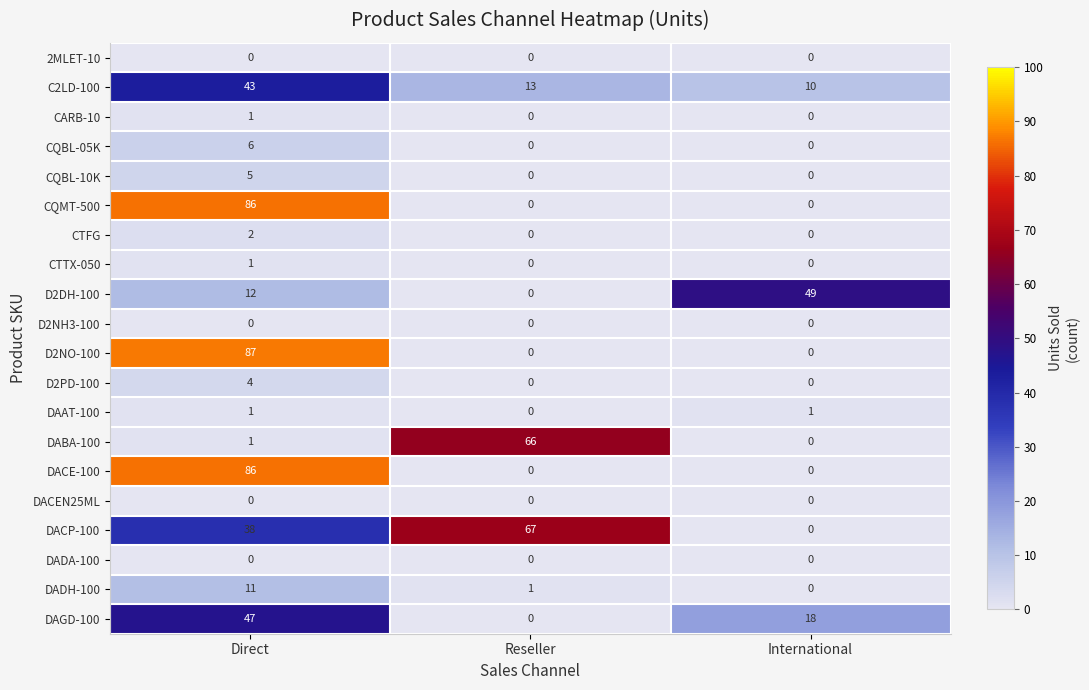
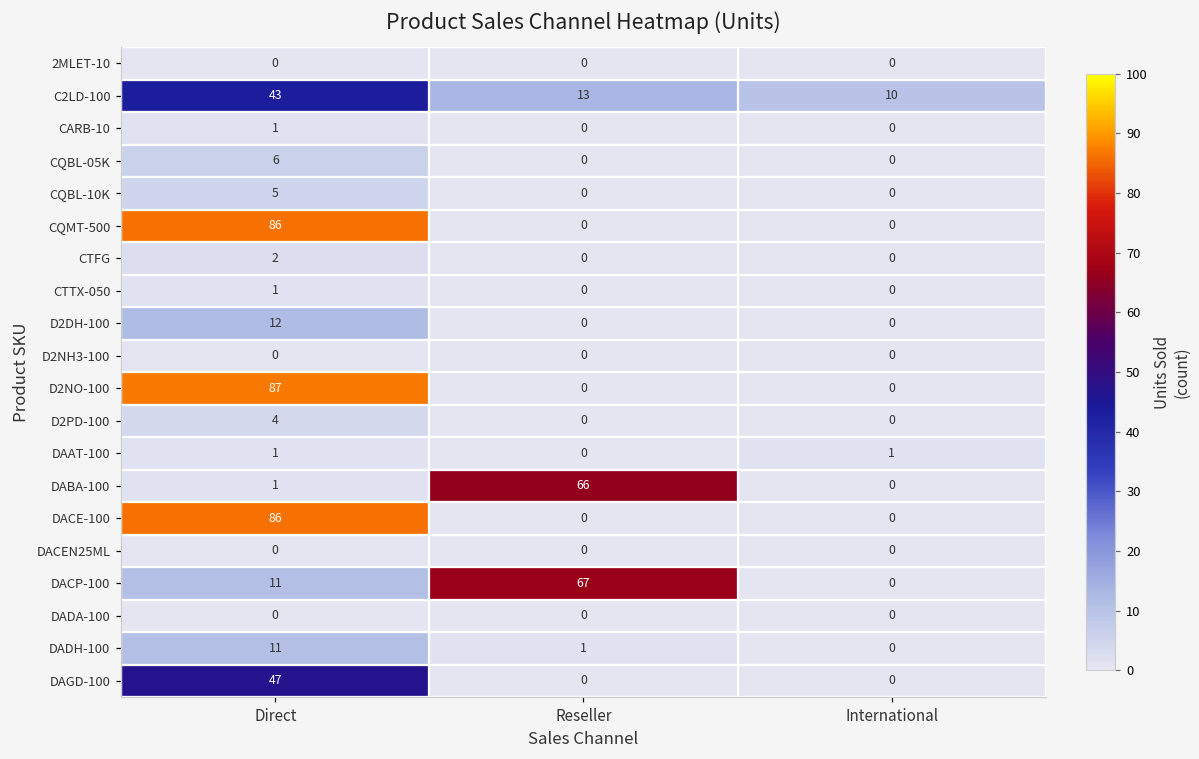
  {
    "2MLET-10": {
      "Direct": 0,
      "Reseller": 0,
      "International": 0
    },
    "C2LD-100": {
      "Direct": 43,
      "Reseller": 13,
      "International": 10
    },
    "CARB-10": {
      "Direct": 1,
      "Reseller": 0,
      "International": 0
    },
    "CQBL-05K": {
      "Direct": 6,
      "Reseller": 0,
      "International": 0
    },
    "CQBL-10K": {
      "Direct": 5,
      "Reseller": 0,
      "International": 0
    },
    "CQMT-500": {
      "Direct": 86,
      "Reseller": 0,
      "International": 0
    },
    "CTFG": {
      "Direct": 2,
      "Reseller": 0,
      "International": 0
    },
    "CTTX-050": {
      "Direct": 1,
      "Reseller": 0,
      "International": 0
    },
    "D2DH-100": {
      "Direct": 12,
      "Reseller": 0,
-     "International": 49
+     "International": 0
    },
    "D2NH3-100": {
      "Direct": 0,
      "Reseller": 0,
      "International": 0
    },
    "D2NO-100": {
      "Direct": 87,
      "Reseller": 0,
      "International": 0
    },
    "D2PD-100": {
      "Direct": 4,
      "Reseller": 0,
      "International": 0
    },
    "DAAT-100": {
      "Direct": 1,
      "Reseller": 0,
      "International": 1
    },
    "DABA-100": {
      "Direct": 1,
      "Reseller": 66,
      "International": 0
    },
    "DACE-100": {
      "Direct": 86,
      "Reseller": 0,
      "International": 0
    },
    "DACEN25ML": {
      "Direct": 0,
      "Reseller": 0,
      "International": 0
    },
    "DACP-100": {
-     "Direct": 38,
+     "Direct": 11,
      "Reseller": 67,
      "International": 0
    },
    "DADA-100": {
      "Direct": 0,
      "Reseller": 0,
      "International": 0
    },
    "DADH-100": {
      "Direct": 11,
      "Reseller": 1,
      "International": 0
    },
    "DAGD-100": {
      "Direct": 47,
      "Reseller": 0,
-     "International": 18
+     "International": 0
    }
  }
